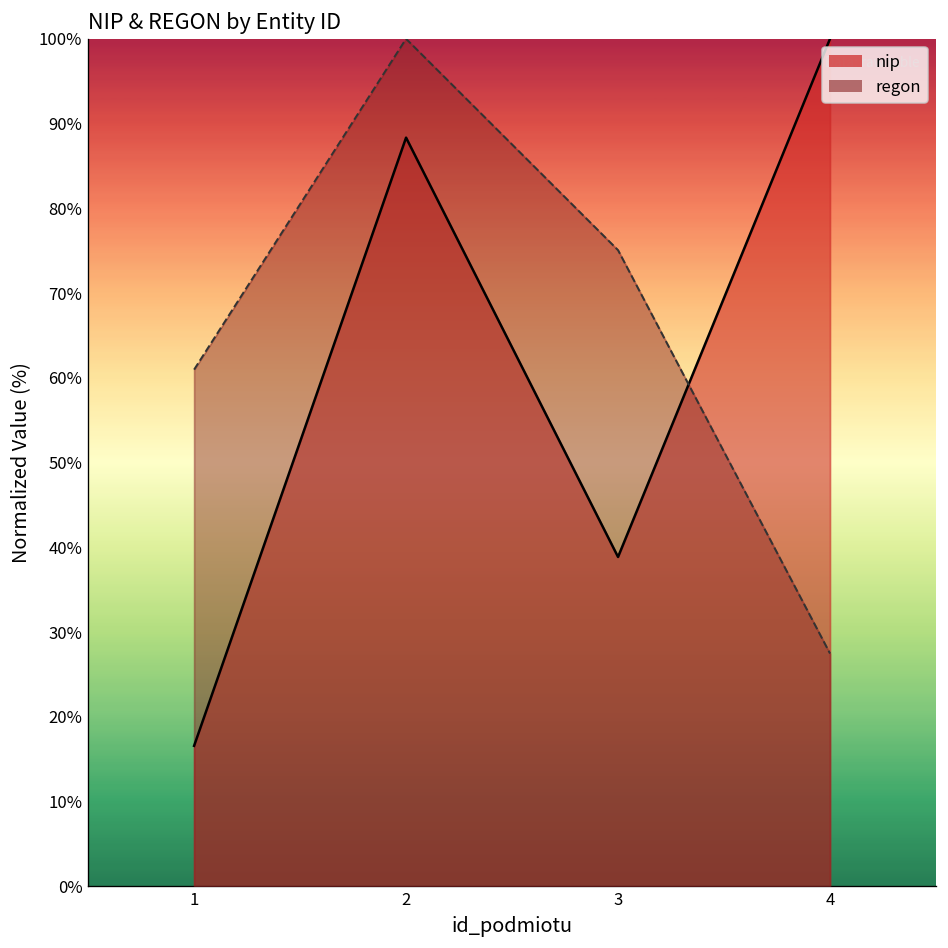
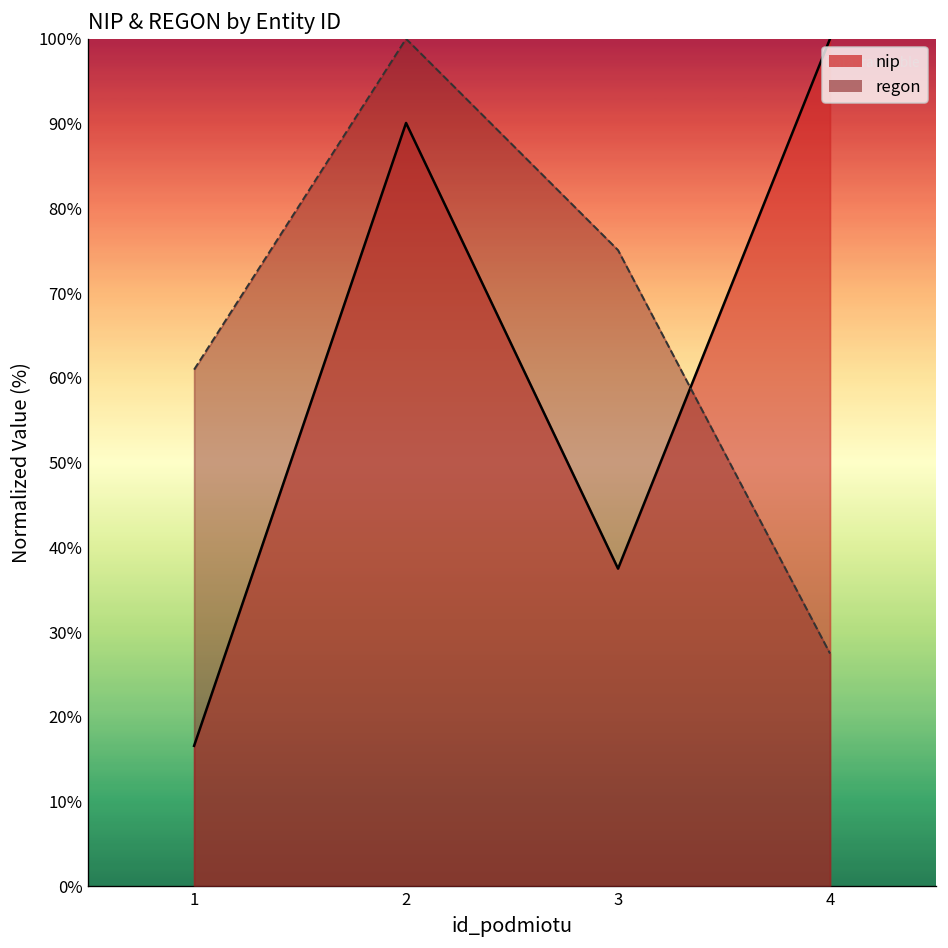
  {
    "nip": {
      "1": "17%",
-     "2": "88%",
-     "3": "39%",
+     "2": "90%",
+     "3": "37%",
      "4": "100%"
    },
    "regon": {
      "1": "61%",
      "2": "100%",
      "3": "75%",
      "4": "27%"
    }
  }
